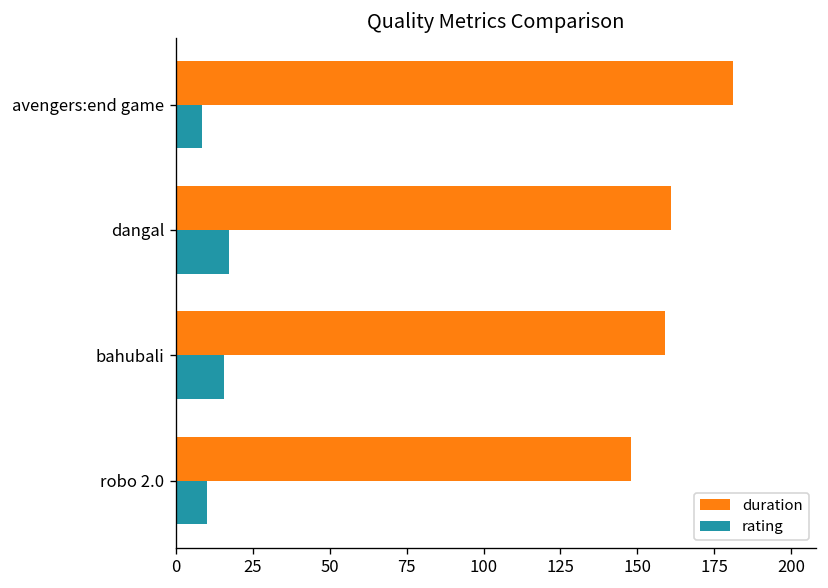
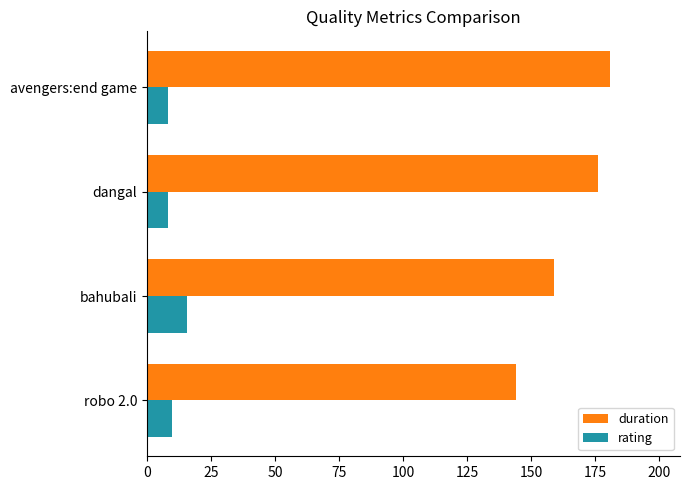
  {
    "duration": {
      "avengers:end game": 181,
-     "dangal": 161,
+     "dangal": 176,
      "bahubali": 159,
-     "robo 2.0": 148
+     "robo 2.0": 144
    },
    "rating": {
      "avengers:end game": 8,
-     "dangal": 17,
+     "dangal": 8,
      "bahubali": 16,
      "robo 2.0": 10
    }
  }
